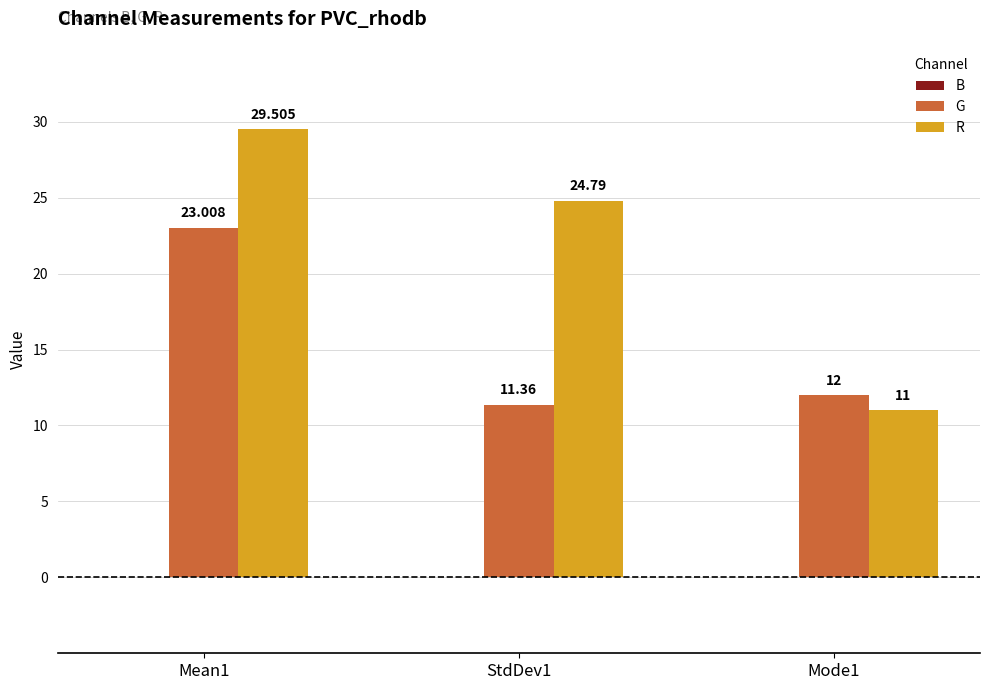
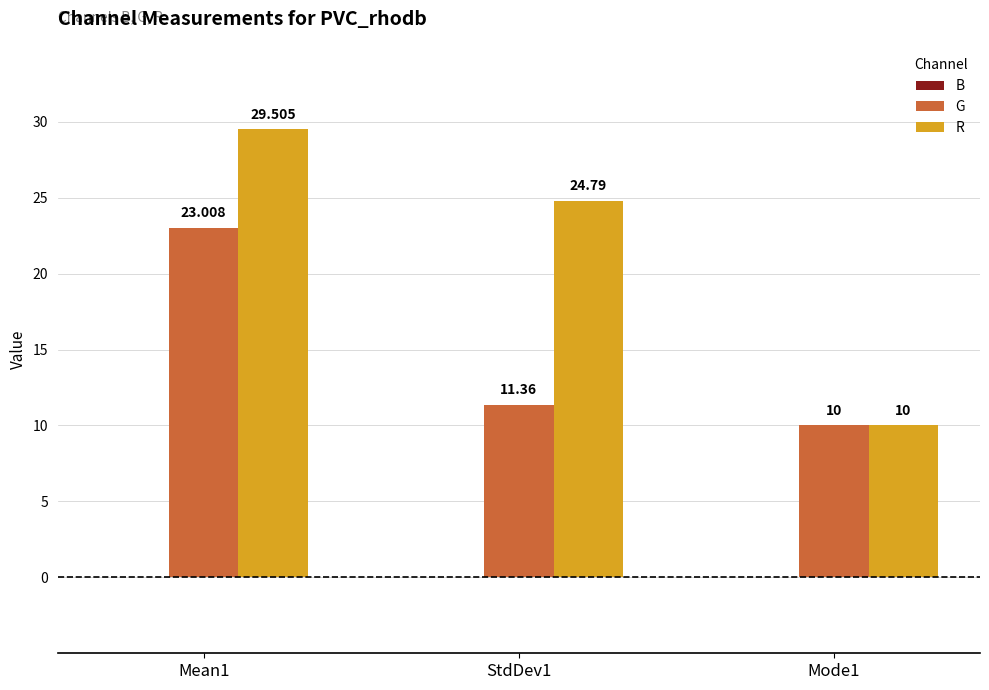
  {
    "B": {
      "Mean1": 0.0,
      "StdDev1": 0.0,
      "Mode1": 0.0
    },
    "G": {
      "Mean1": 23.008,
      "StdDev1": 11.36,
-     "Mode1": 12
+     "Mode1": 10
    },
    "R": {
      "Mean1": 29.505,
      "StdDev1": 24.79,
-     "Mode1": 11
+     "Mode1": 10
    }
  }
